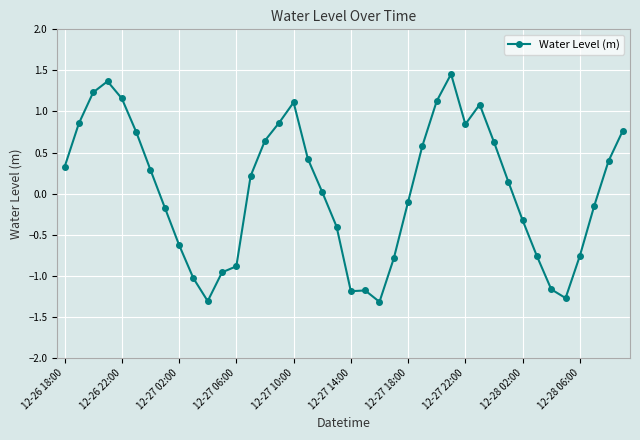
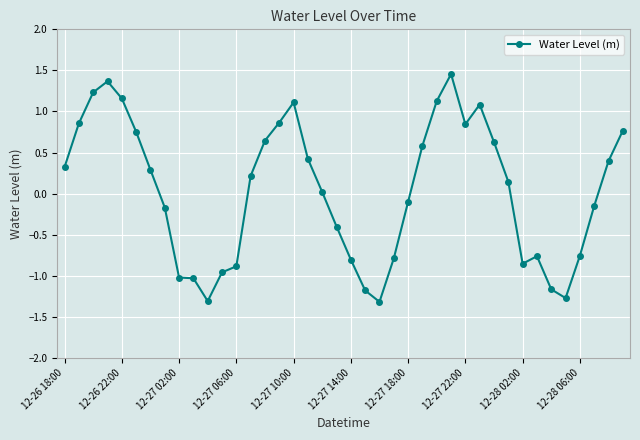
  {
    "12-26 18:00": 0.3,
    "12-26 22:00": 1.2,
-   "12-27 02:00": -0.6,
+   "12-27 02:00": -1.0,
    "12-27 06:00": -0.9,
    "12-27 10:00": 1.1,
-   "12-27 14:00": -1.2,
+   "12-27 14:00": -0.8,
    "12-27 18:00": -0.1,
    "12-27 22:00": 0.8,
-   "12-28 02:00": -0.3,
+   "12-28 02:00": -0.9,
    "12-28 06:00": -0.8
  }
